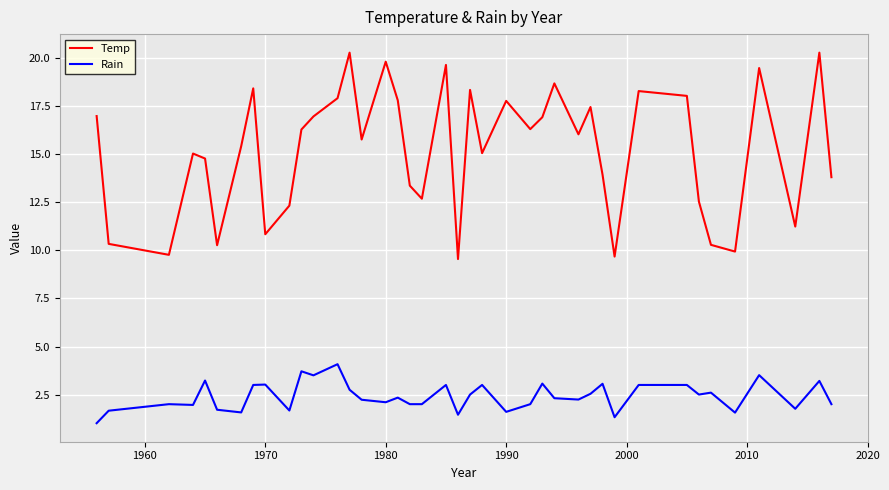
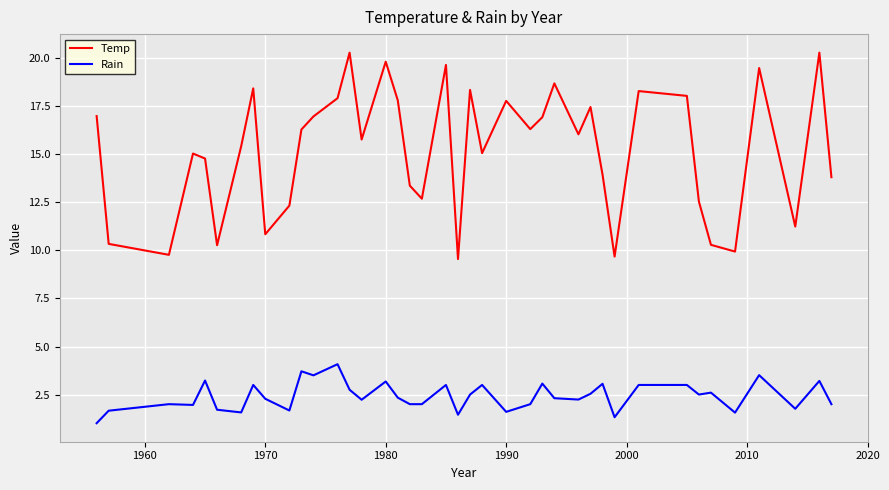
  {
    "Temp": {
      "1970": 10.8,
      "1980": 19.8,
      "1990": 17.8
    },
    "Rain": {
-     "1970": 3.0,
-     "1980": 2.1,
+     "1970": 2.3,
+     "1980": 3.2,
      "1990": 1.6
    }
  }
